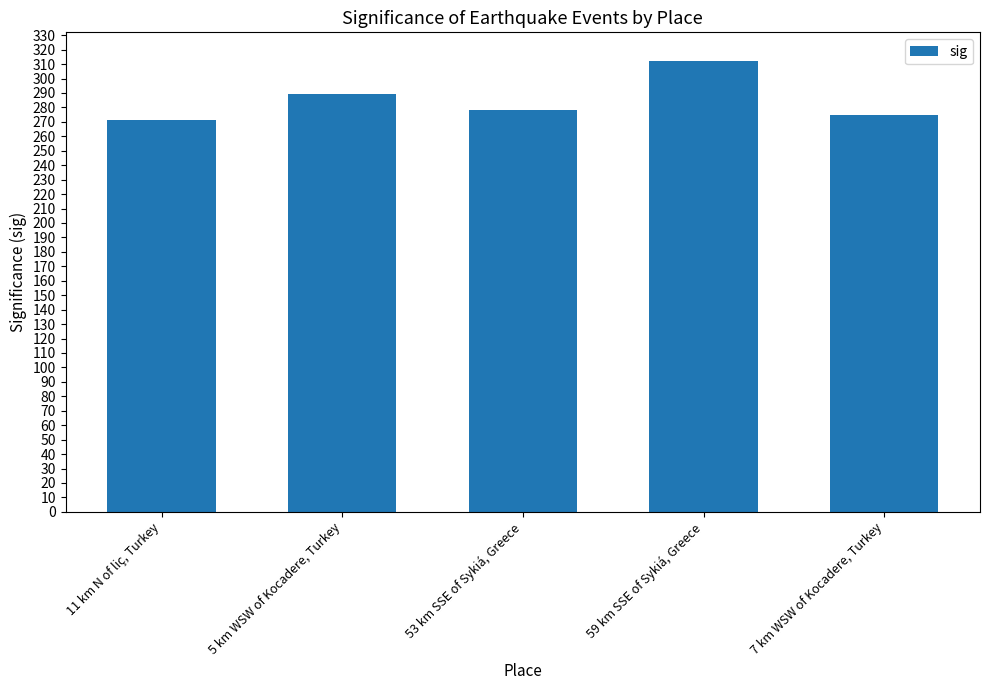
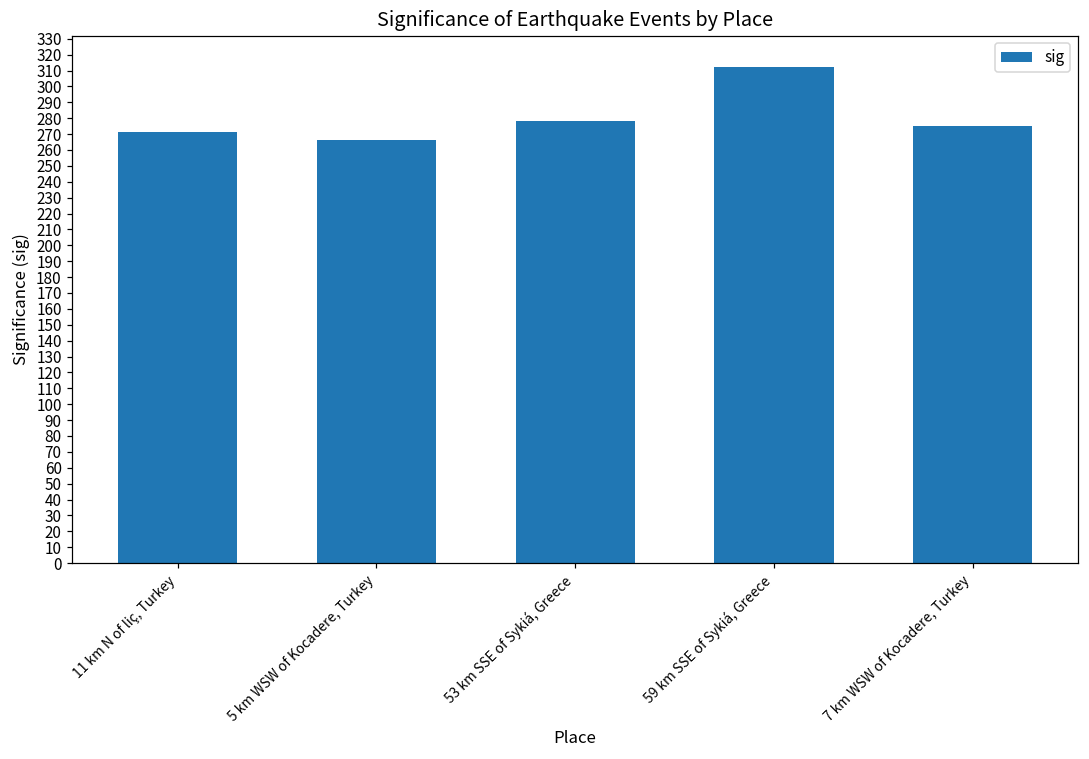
  {
    "11 km N of liç, Turkey": 271,
-   "5 km WSW of Kocadere, Turkey": 289,
+   "5 km WSW of Kocadere, Turkey": 266,
    "53 km SSE of Sykiá, Greece": 278,
    "59 km SSE of Sykiá, Greece": 312,
    "7 km WSW of Kocadere, Turkey": 275
  }
